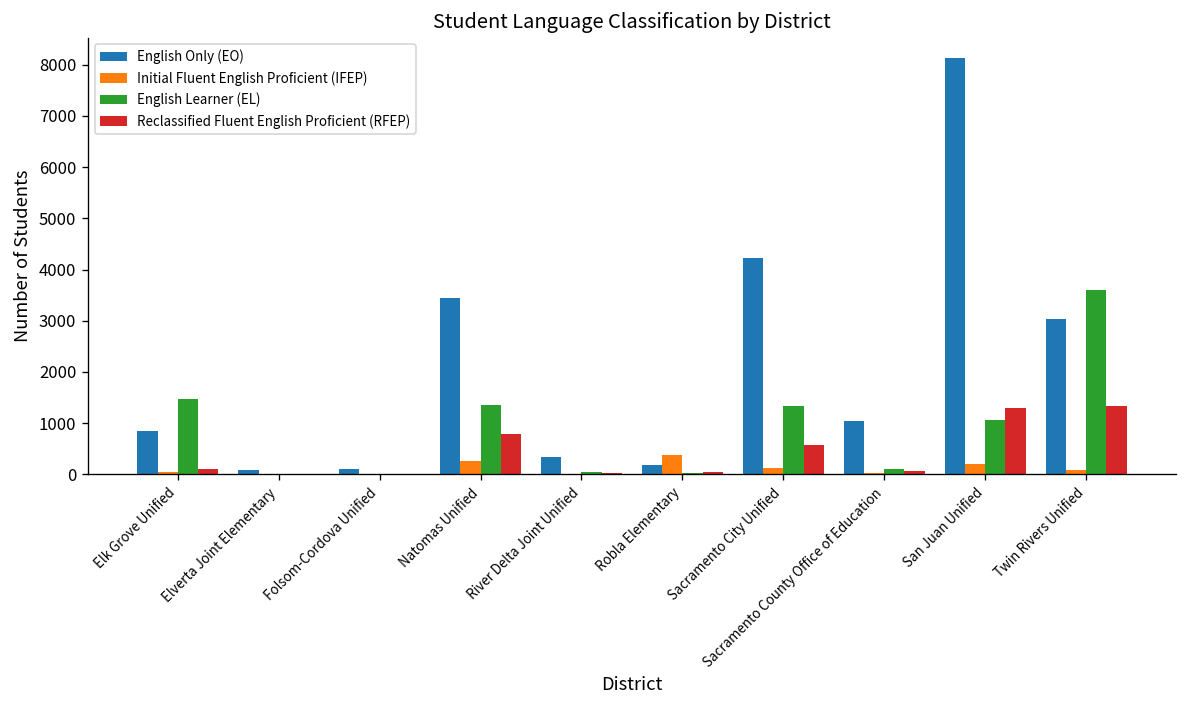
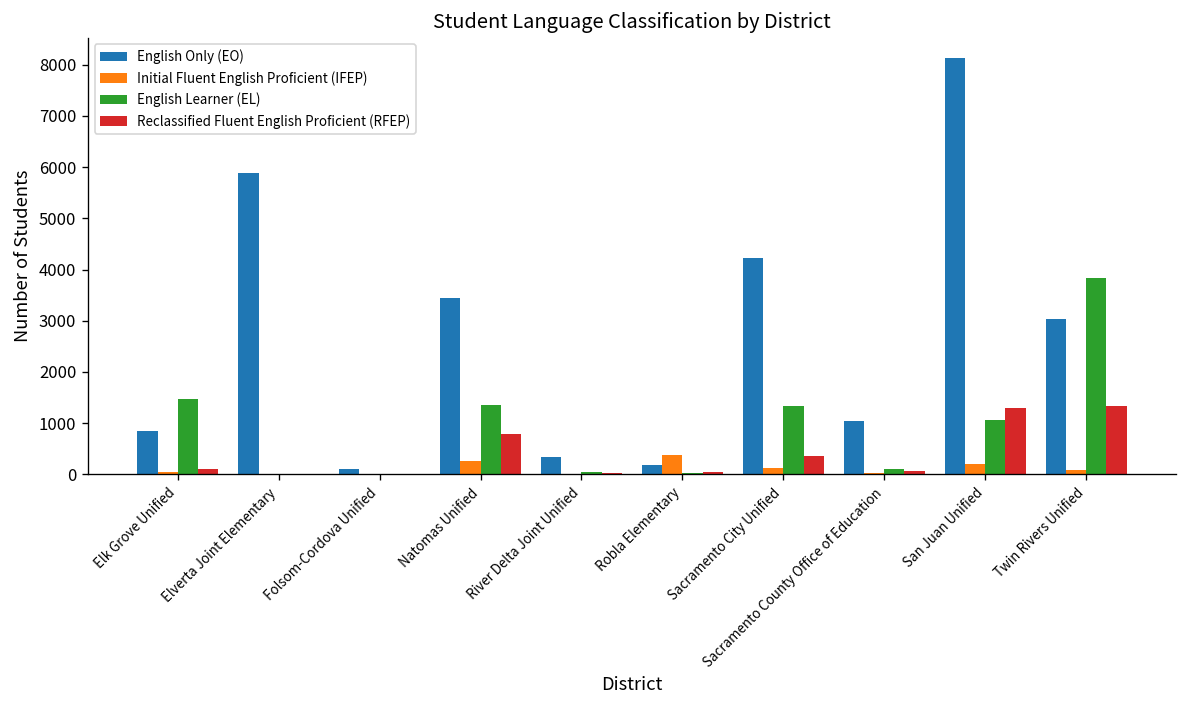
  {
    "English Only (EO)": {
      "Elk Grove Unified": 800,
-     "Elverta Joint Elementary": 100,
+     "Elverta Joint Elementary": 5900,
      "Folsom-Cordova Unified": 100,
      "Natomas Unified": 3400,
      "River Delta Joint Unified": 300,
      "Robla Elementary": 200,
      "Sacramento City Unified": 4200,
      "Sacramento County Office of Education": 1100,
      "San Juan Unified": 8100,
      "Twin Rivers Unified": 3000
    },
    "Initial Fluent English Proficient (IFEP)": {
      "Natomas Unified": 300,
      "Robla Elementary": 400,
      "Sacramento City Unified": 100,
      "San Juan Unified": 200,
      "Twin Rivers Unified": 100
    },
    "English Learner (EL)": {
      "Elk Grove Unified": 1500,
      "Elverta Joint Elementary": 0,
      "Natomas Unified": 1400,
      "Sacramento City Unified": 1300,
      "Sacramento County Office of Education": 100,
      "San Juan Unified": 1100,
-     "Twin Rivers Unified": 3600
+     "Twin Rivers Unified": 3800
    },
    "Reclassified Fluent English Proficient (RFEP)": {
      "Elk Grove Unified": 100,
      "Natomas Unified": 800,
-     "Sacramento City Unified": 600,
+     "Sacramento City Unified": 400,
      "Sacramento County Office of Education": 100,
      "San Juan Unified": 1300,
      "Twin Rivers Unified": 1300
    }
  }
